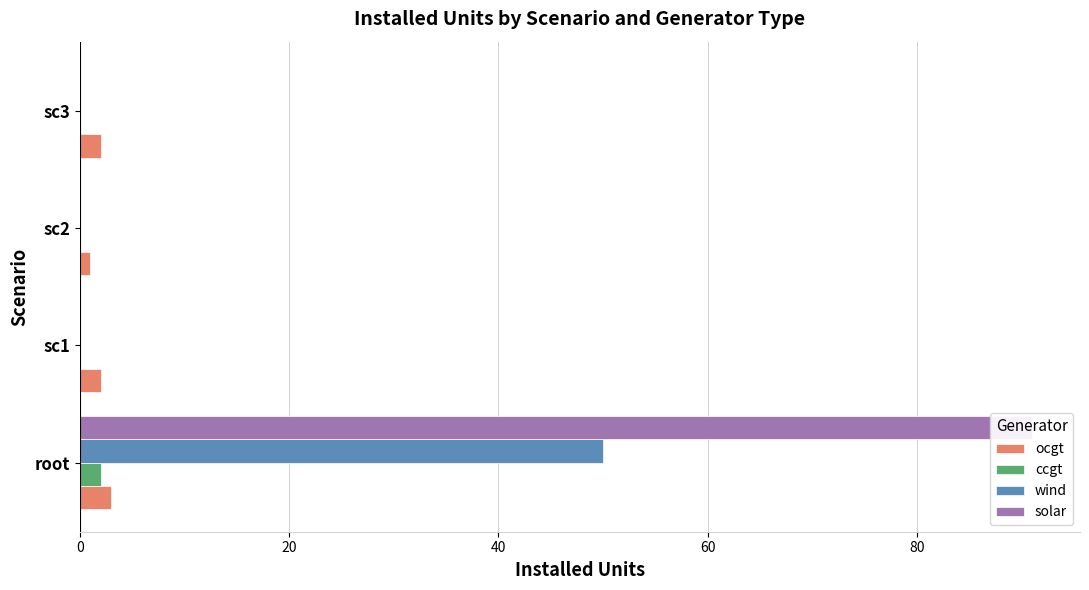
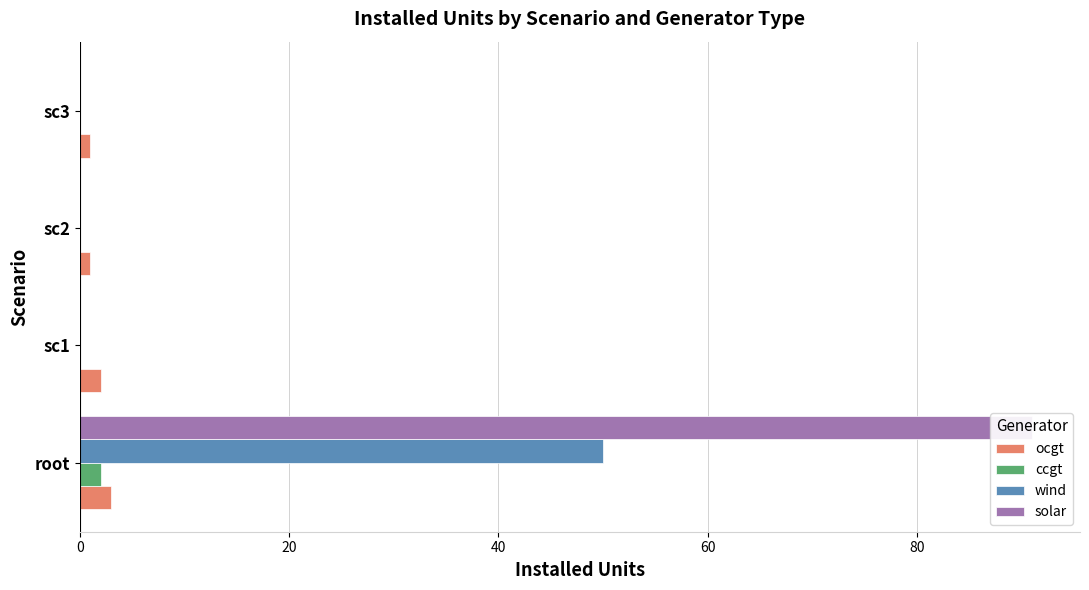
  {
    "ocgt": {
-     "sc3": 2.0,
+     "sc3": 0.9,
      "sc2": 1.0,
      "sc1": 2.0,
      "root": 3.0
    },
    "ccgt": {
      "sc3": 0.0,
      "sc2": 0.0,
      "sc1": 0.0,
      "root": 2.0
    },
    "wind": {
      "sc3": 0.0,
      "sc2": 0.0,
      "sc1": 0.0,
      "root": 50.0
    },
    "solar": {
      "sc3": 0.0,
      "sc2": 0.0,
      "sc1": 0.0
    }
  }
